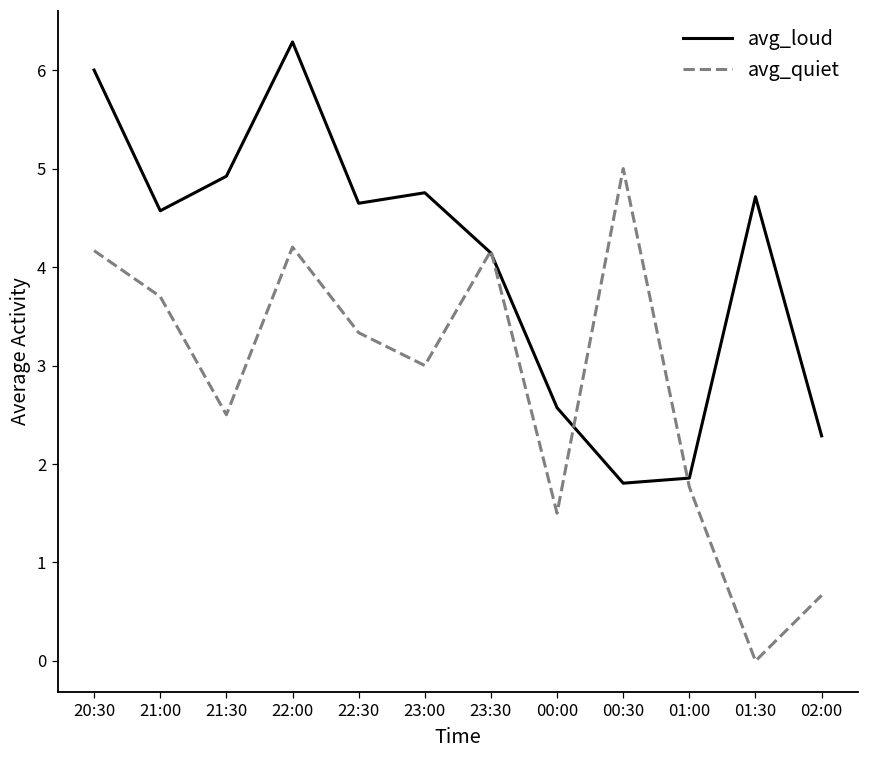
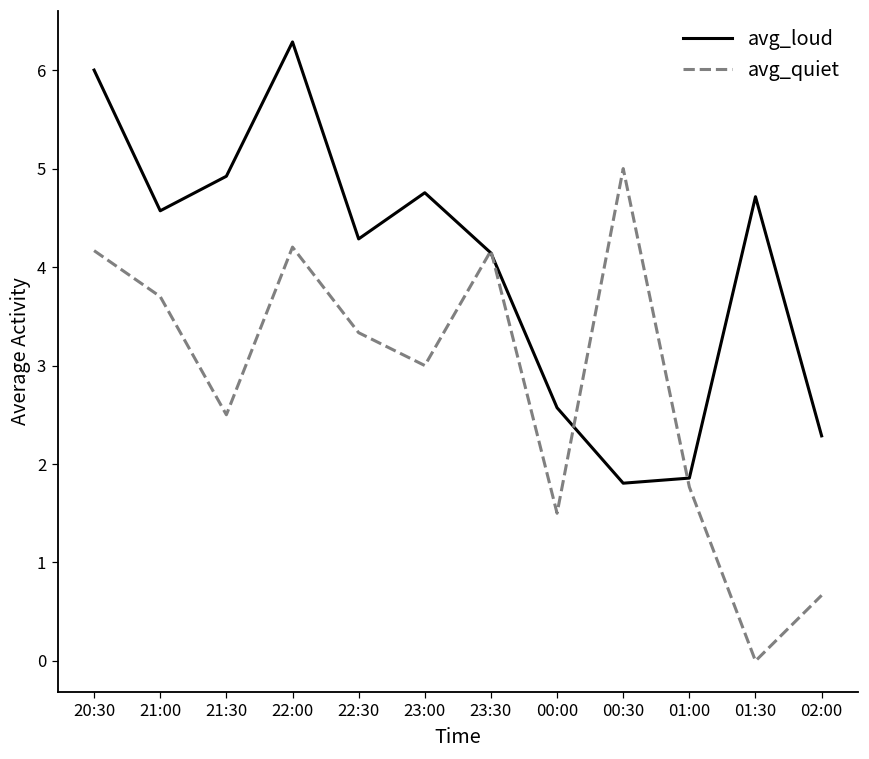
  {
    "avg_loud": {
      "20:30": 6.0,
      "21:00": 4.6,
      "21:30": 4.9,
      "22:00": 6.3,
-     "22:30": 4.6,
+     "22:30": 4.3,
      "23:00": 4.8,
      "00:00": 2.6,
      "00:30": 1.8,
      "01:00": 1.9,
      "01:30": 4.7,
      "02:00": 2.3
    },
    "avg_quiet": {
      "20:30": 4.2,
      "21:00": 3.7,
      "21:30": 2.5,
      "22:00": 4.2,
      "22:30": 3.3,
      "23:00": 3.0,
      "00:00": 1.5,
      "00:30": 5.0,
      "01:00": 1.8,
      "01:30": 0.0,
      "02:00": 0.7
    }
  }
